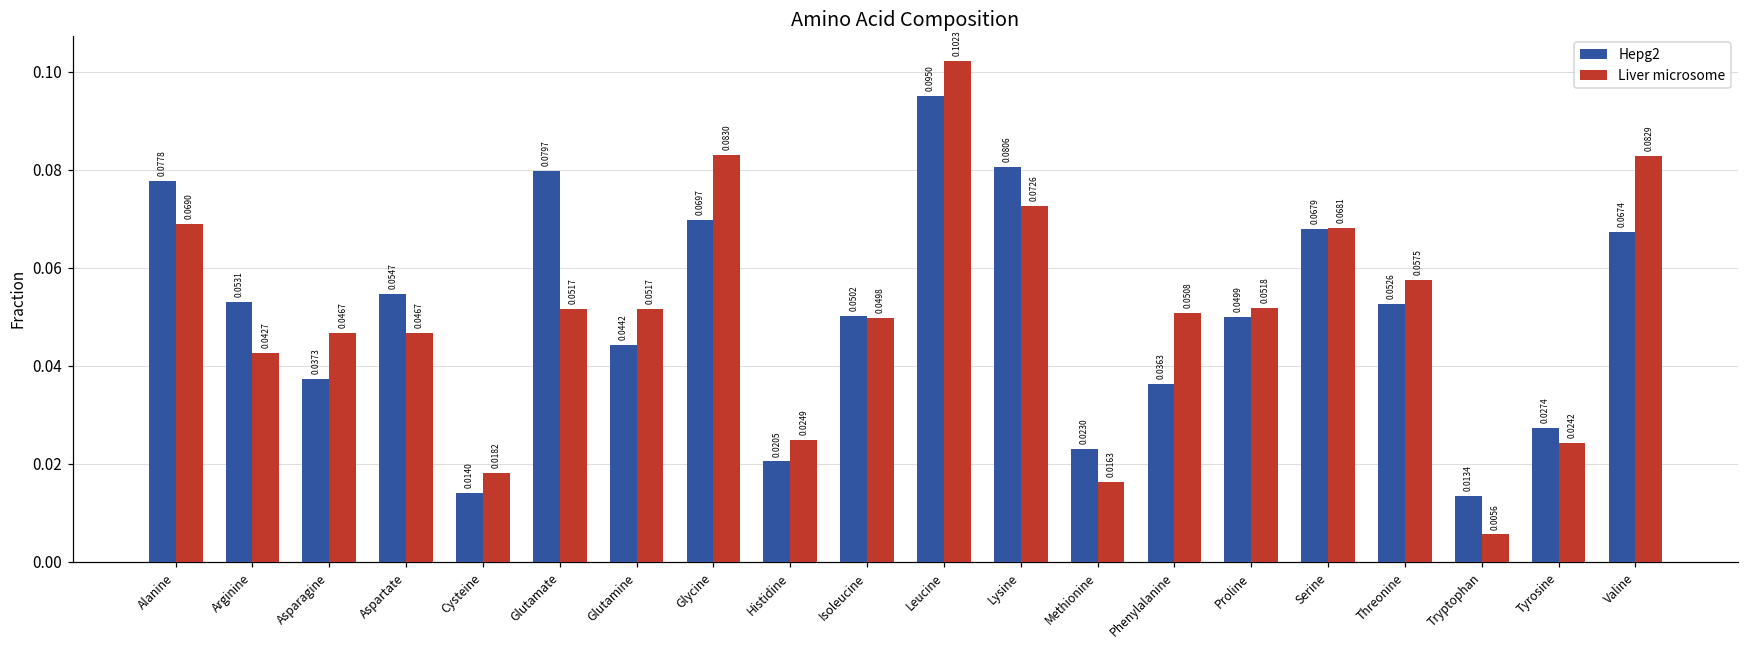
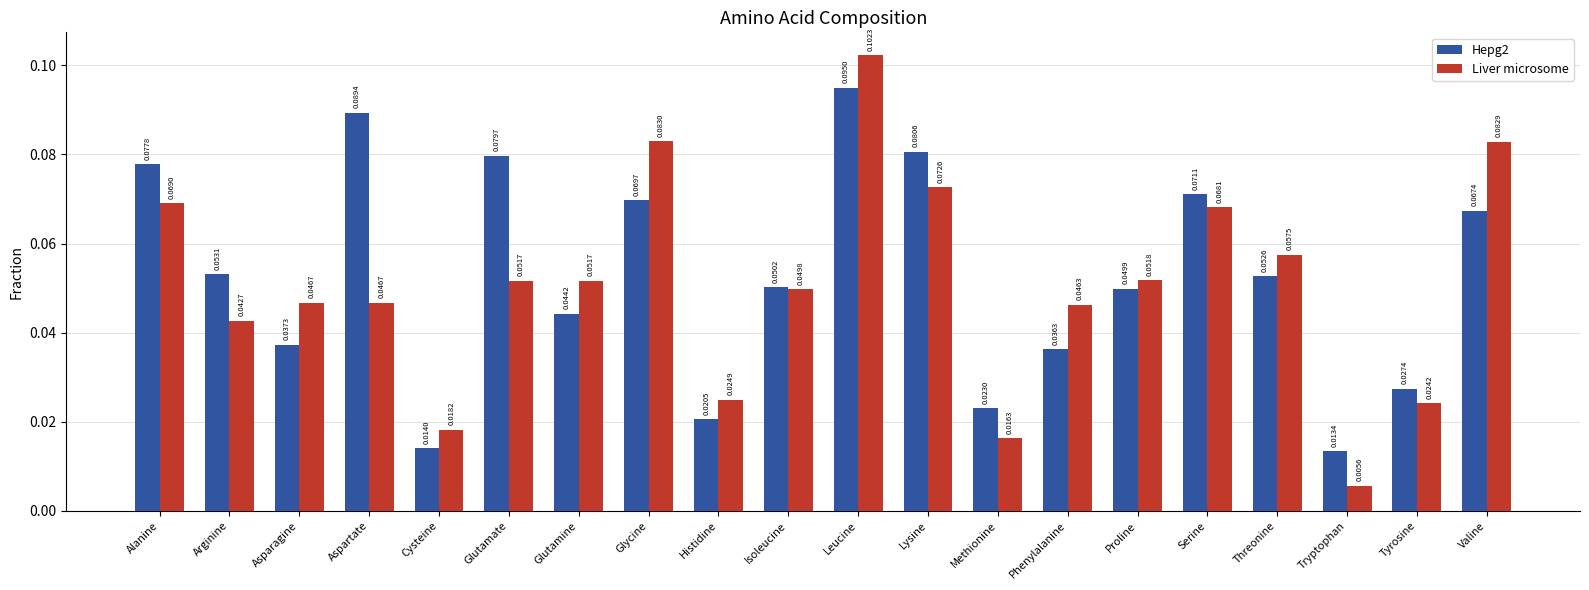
  {
    "Hepg2": {
      "Alanine": 0.0778,
      "Arginine": 0.0531,
      "Asparagine": 0.0373,
-     "Aspartate": 0.0547,
+     "Aspartate": 0.0894,
      "Cysteine": 0.0140,
      "Glutamate": 0.0797,
      "Glutamine": 0.0442,
      "Glycine": 0.0697,
      "Histidine": 0.0205,
      "Isoleucine": 0.0502,
      "Leucine": 0.0950,
      "Lysine": 0.0806,
      "Methionine": 0.0230,
      "Phenylalanine": 0.0363,
      "Proline": 0.0499,
-     "Serine": 0.0679,
+     "Serine": 0.0711,
      "Threonine": 0.0526,
      "Tryptophan": 0.0134,
      "Tyrosine": 0.0274,
      "Valine": 0.0674
    },
    "Liver microsome": {
      "Alanine": 0.0690,
      "Arginine": 0.0427,
      "Asparagine": 0.0467,
      "Aspartate": 0.0467,
      "Cysteine": 0.0182,
      "Glutamate": 0.0517,
      "Glutamine": 0.0517,
      "Glycine": 0.0830,
      "Histidine": 0.0249,
      "Isoleucine": 0.0498,
      "Leucine": 0.1023,
      "Lysine": 0.0726,
      "Methionine": 0.0163,
-     "Phenylalanine": 0.0508,
+     "Phenylalanine": 0.0463,
      "Proline": 0.0518,
      "Serine": 0.0681,
      "Threonine": 0.0575,
      "Tryptophan": 0.0056,
      "Tyrosine": 0.0242,
      "Valine": 0.0829
    }
  }
